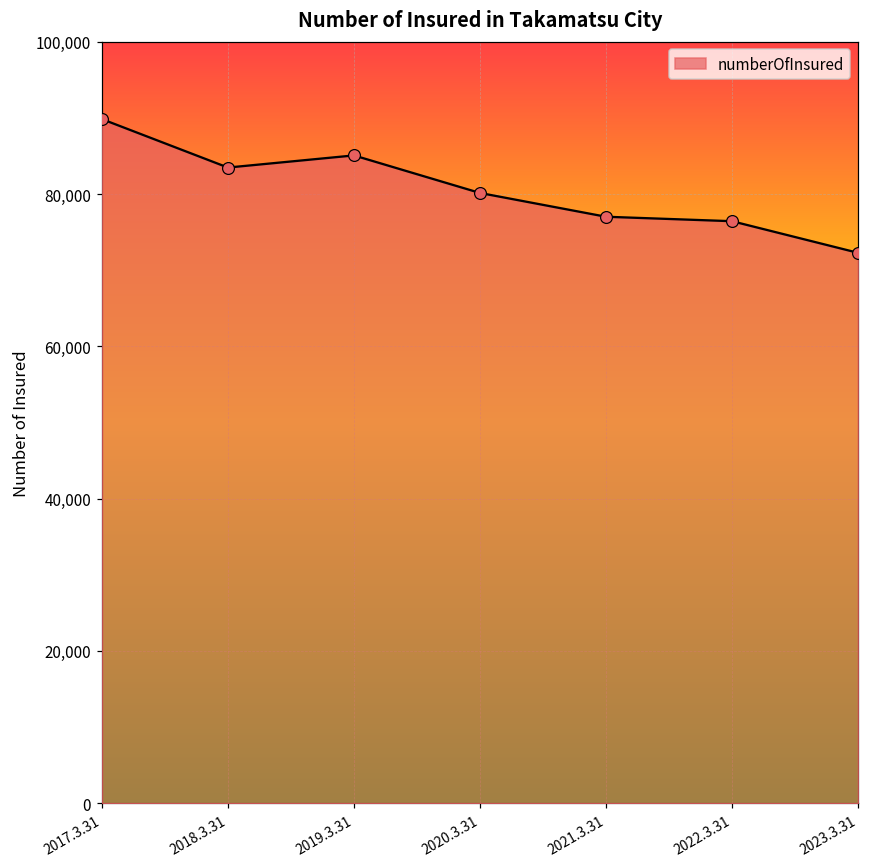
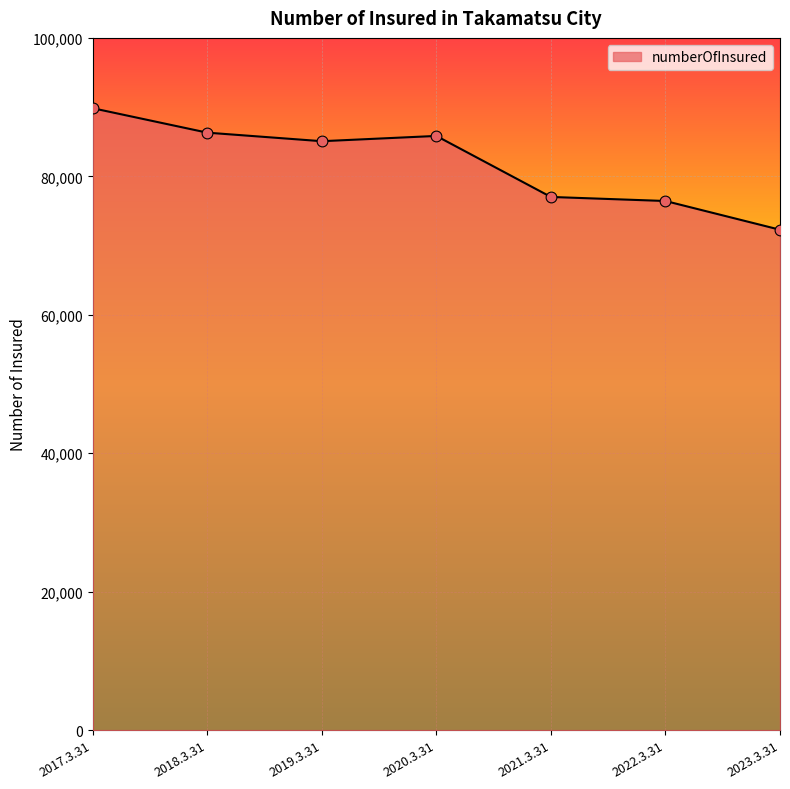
  {
    "2017.3.31": "90,000",
-   "2018.3.31": "83,000",
+   "2018.3.31": "86,000",
    "2019.3.31": "85,000",
-   "2020.3.31": "80,000",
+   "2020.3.31": "86,000",
    "2021.3.31": "77,000",
    "2022.3.31": "76,000",
    "2023.3.31": "72,000"
  }
